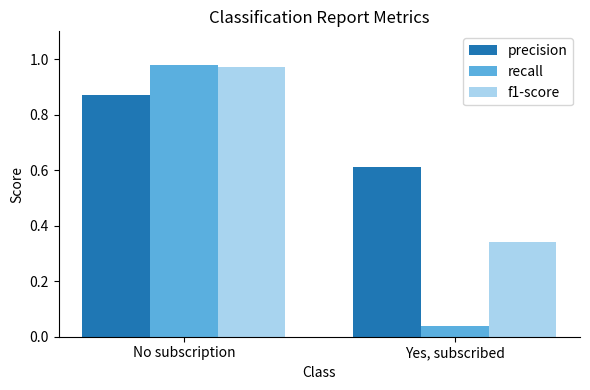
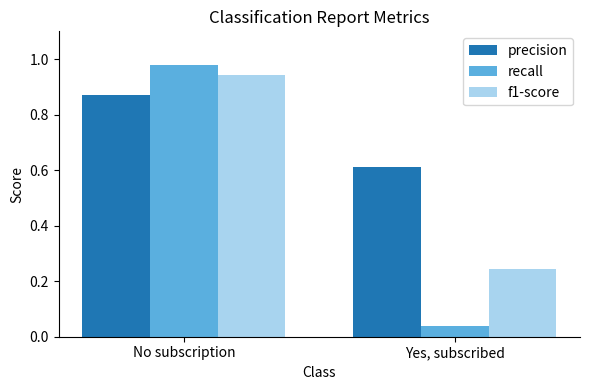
  {
    "precision": {
      "No subscription": 0.87,
      "Yes, subscribed": 0.61
    },
    "recall": {
      "No subscription": 0.98,
      "Yes, subscribed": 0.04
    },
    "f1-score": {
-     "No subscription": 0.97,
-     "Yes, subscribed": 0.34
+     "No subscription": 0.94,
+     "Yes, subscribed": 0.24
    }
  }
